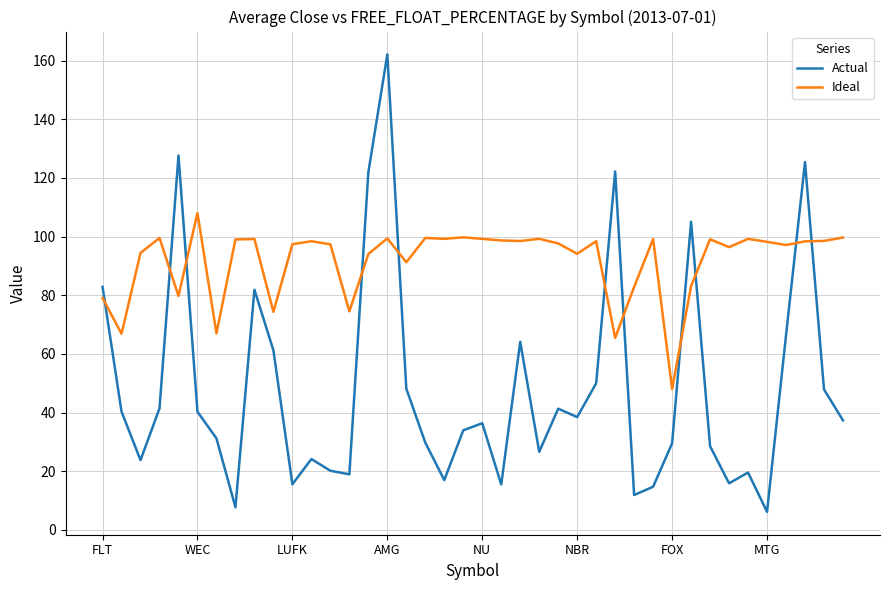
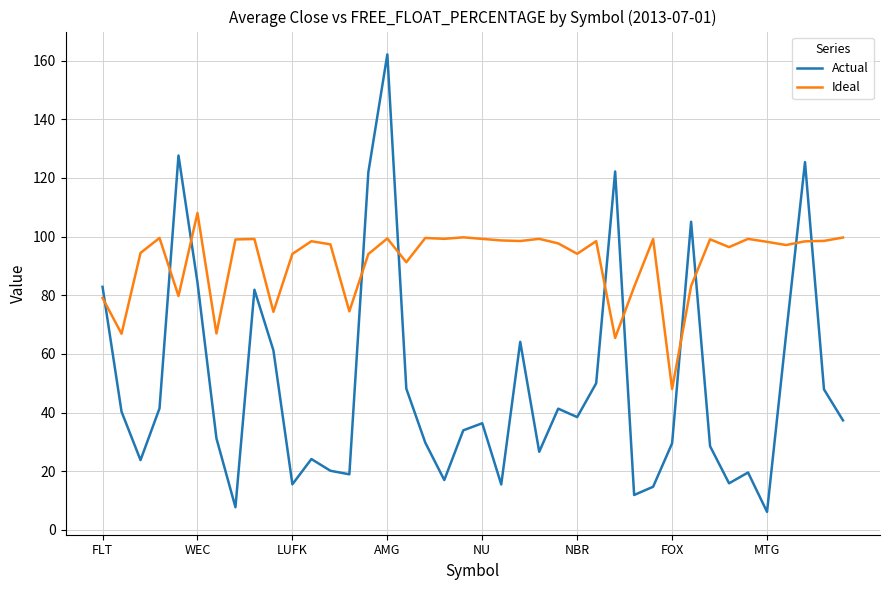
  {
    "Actual": {
      "FLT": 83,
-     "WEC": 40,
+     "WEC": 84,
      "LUFK": 16,
      "AMG": 162,
      "NU": 36,
      "NBR": 38,
      "FOX": 30,
      "MTG": 6
    },
    "Ideal": {
      "FLT": 79,
      "WEC": 108,
-     "LUFK": 97,
+     "LUFK": 94,
      "AMG": 99,
      "NU": 99,
      "NBR": 94,
      "FOX": 48,
      "MTG": 98
    }
  }
